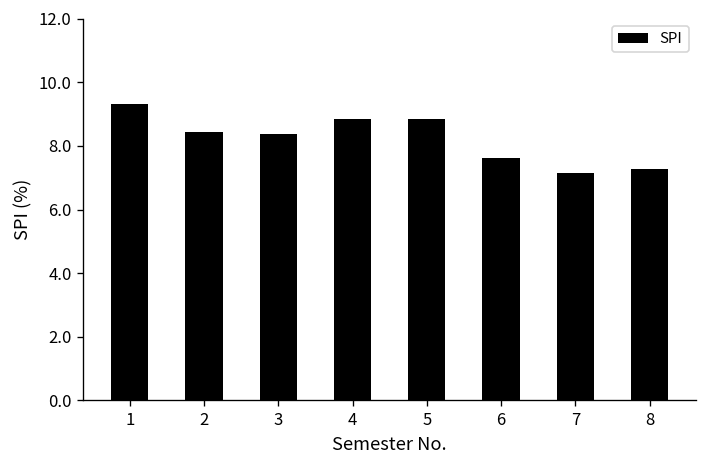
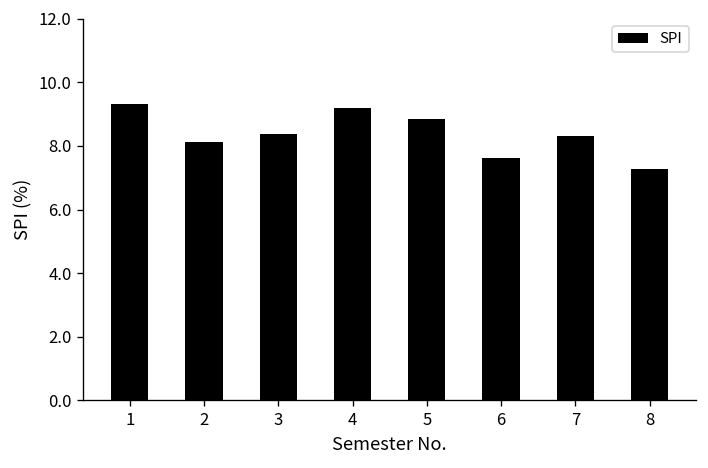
  {
    "1": 9.3,
-   "2": 8.4,
+   "2": 8.1,
    "3": 8.4,
-   "4": 8.8,
+   "4": 9.2,
    "5": 8.9,
    "6": 7.6,
-   "7": 7.2,
+   "7": 8.3,
    "8": 7.3
  }
